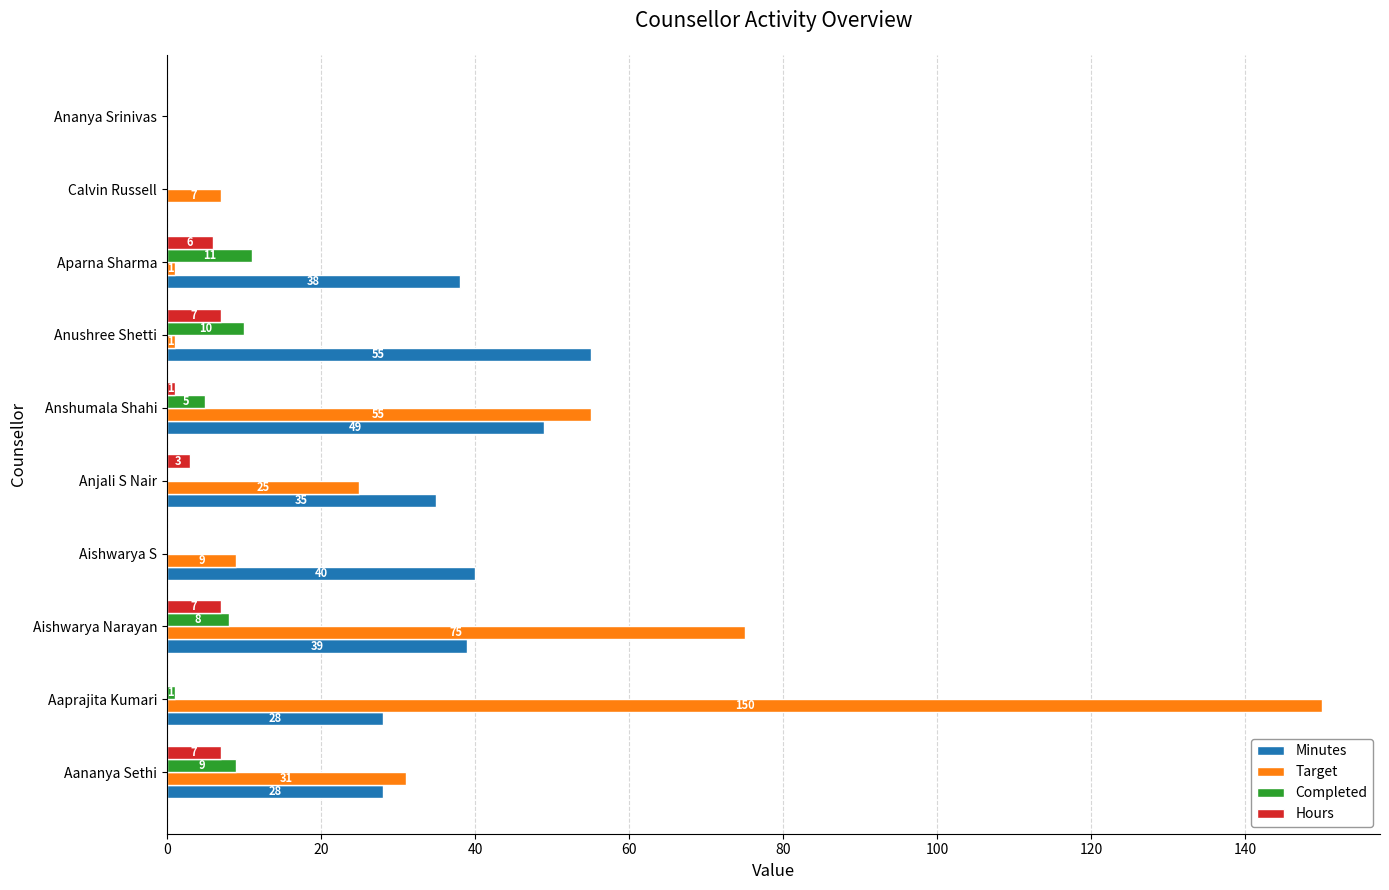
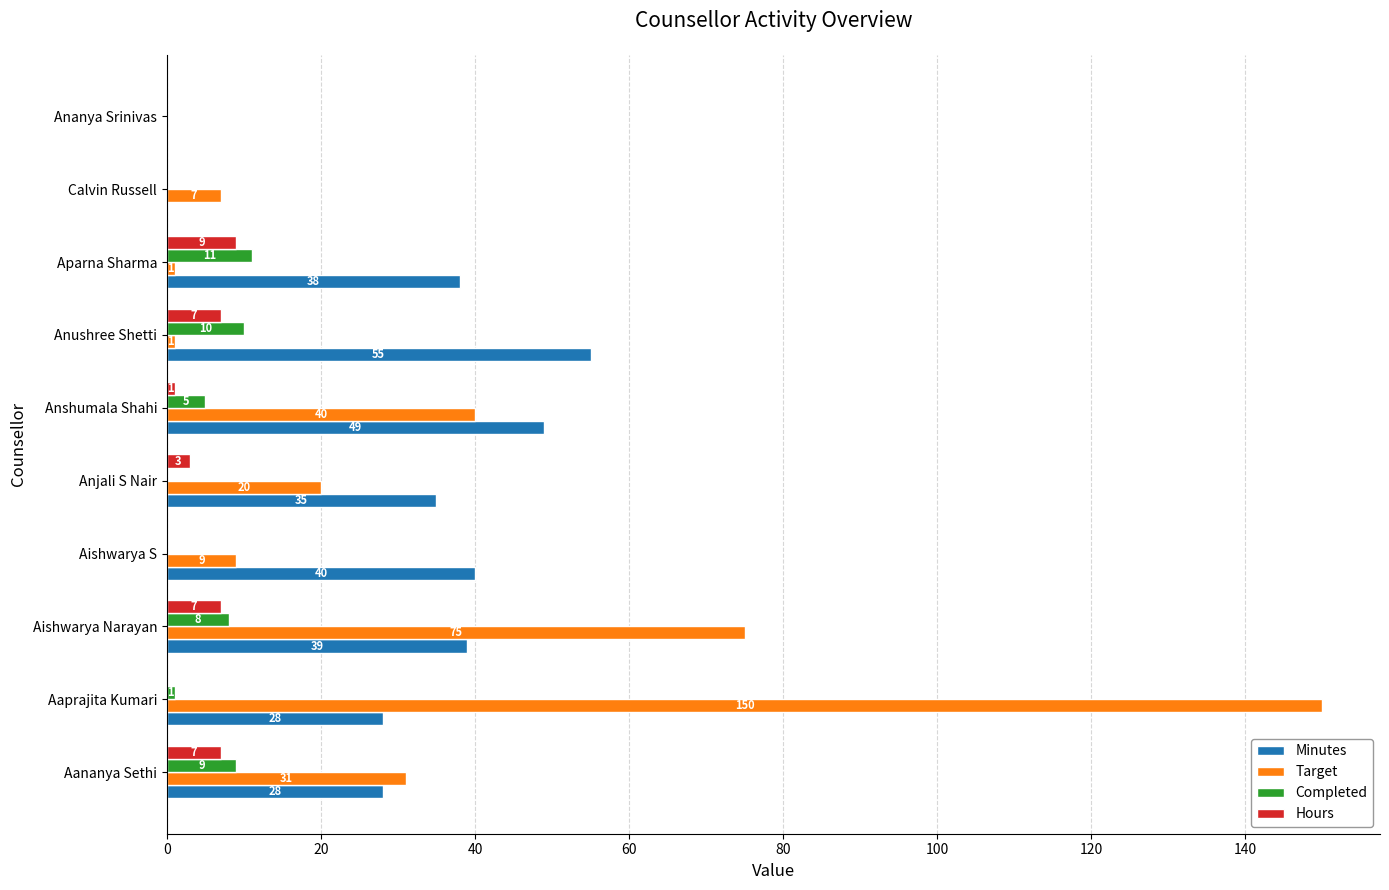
  {
    "Minutes": {
      "Aparna Sharma": 38,
      "Anushree Shetti": 55,
      "Anshumala Shahi": 49,
      "Anjali S Nair": 35,
      "Aishwarya S": 40,
      "Aishwarya Narayan": 39,
      "Aaprajita Kumari": 28,
      "Aananya Sethi": 28
    },
    "Target": {
      "Calvin Russell": 7,
      "Aparna Sharma": 1,
      "Anushree Shetti": 1,
-     "Anshumala Shahi": 55,
-     "Anjali S Nair": 25,
+     "Anshumala Shahi": 40,
+     "Anjali S Nair": 20,
      "Aishwarya S": 9,
      "Aishwarya Narayan": 75,
      "Aaprajita Kumari": 150,
      "Aananya Sethi": 31
    },
    "Completed": {
      "Aparna Sharma": 11,
      "Anushree Shetti": 10,
      "Anshumala Shahi": 5,
      "Aishwarya Narayan": 8,
      "Aaprajita Kumari": 1,
      "Aananya Sethi": 9
    },
    "Hours": {
-     "Aparna Sharma": 6,
+     "Aparna Sharma": 9,
      "Anushree Shetti": 7,
      "Anshumala Shahi": 1,
      "Anjali S Nair": 3,
      "Aishwarya Narayan": 7,
      "Aananya Sethi": 7
    }
  }
